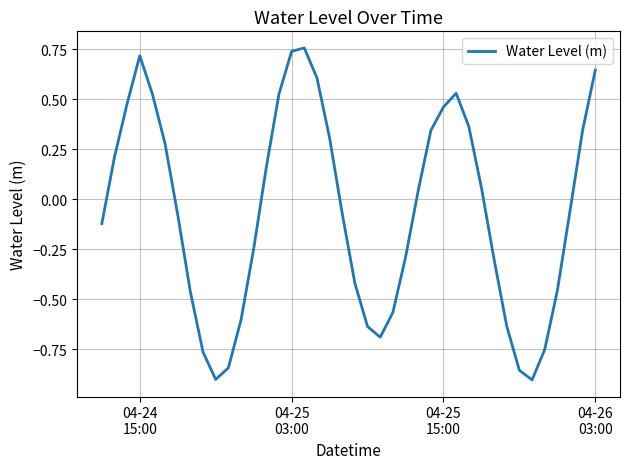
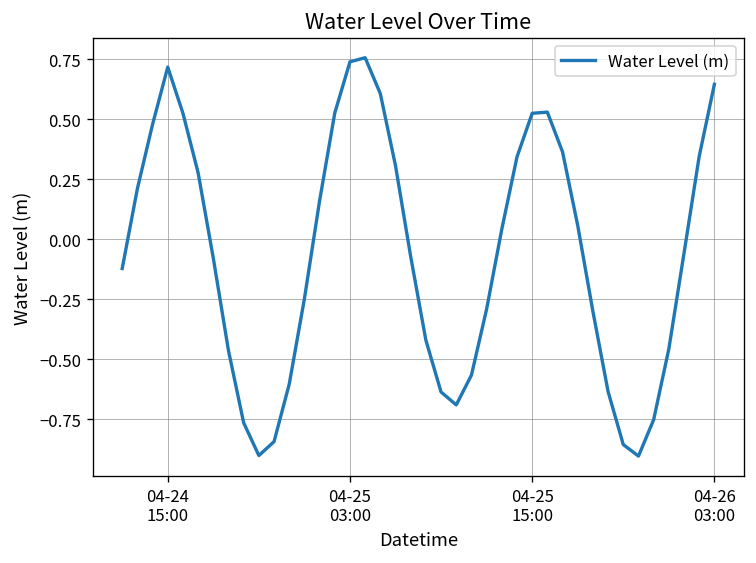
  {
    "04-24 15:00": 0.72,
    "04-25 03:00": 0.74,
-   "04-25 15:00": 0.46,
+   "04-25 15:00": 0.52,
    "04-26 03:00": 0.65
  }
